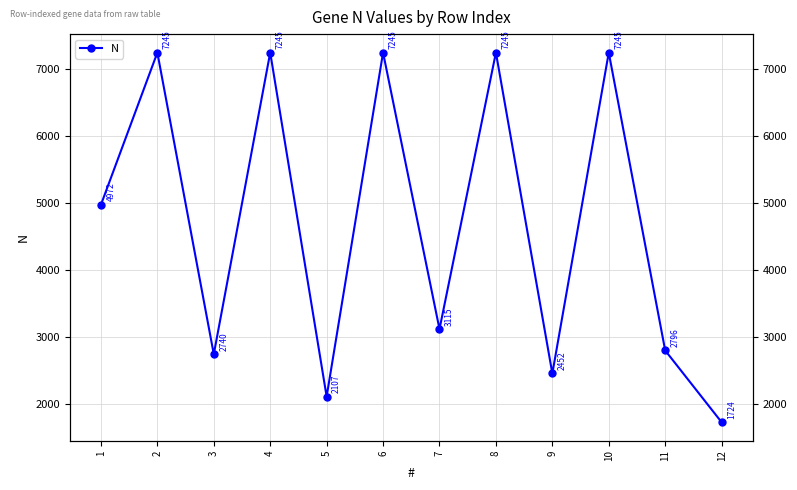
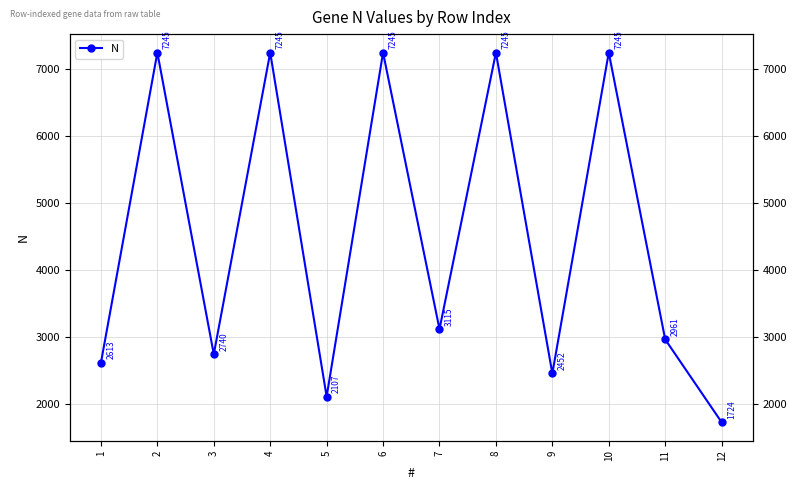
  {
-   "1": 4972,
+   "1": 2613,
    "2": 7245,
    "3": 2740,
    "4": 7245,
    "5": 2107,
    "6": 7245,
    "7": 3115,
    "8": 7245,
    "9": 2452,
    "10": 7245,
-   "11": 2796,
+   "11": 2961,
    "12": 1724
  }
